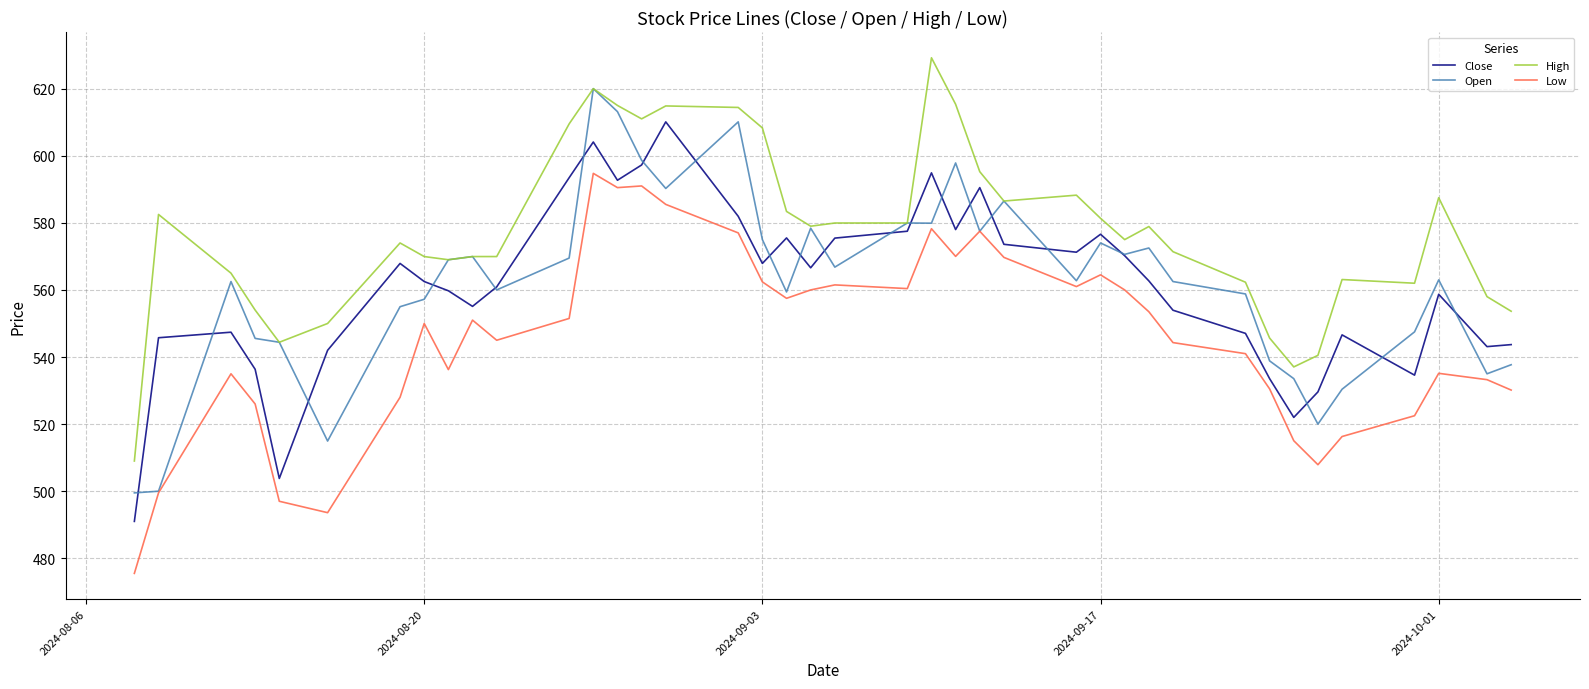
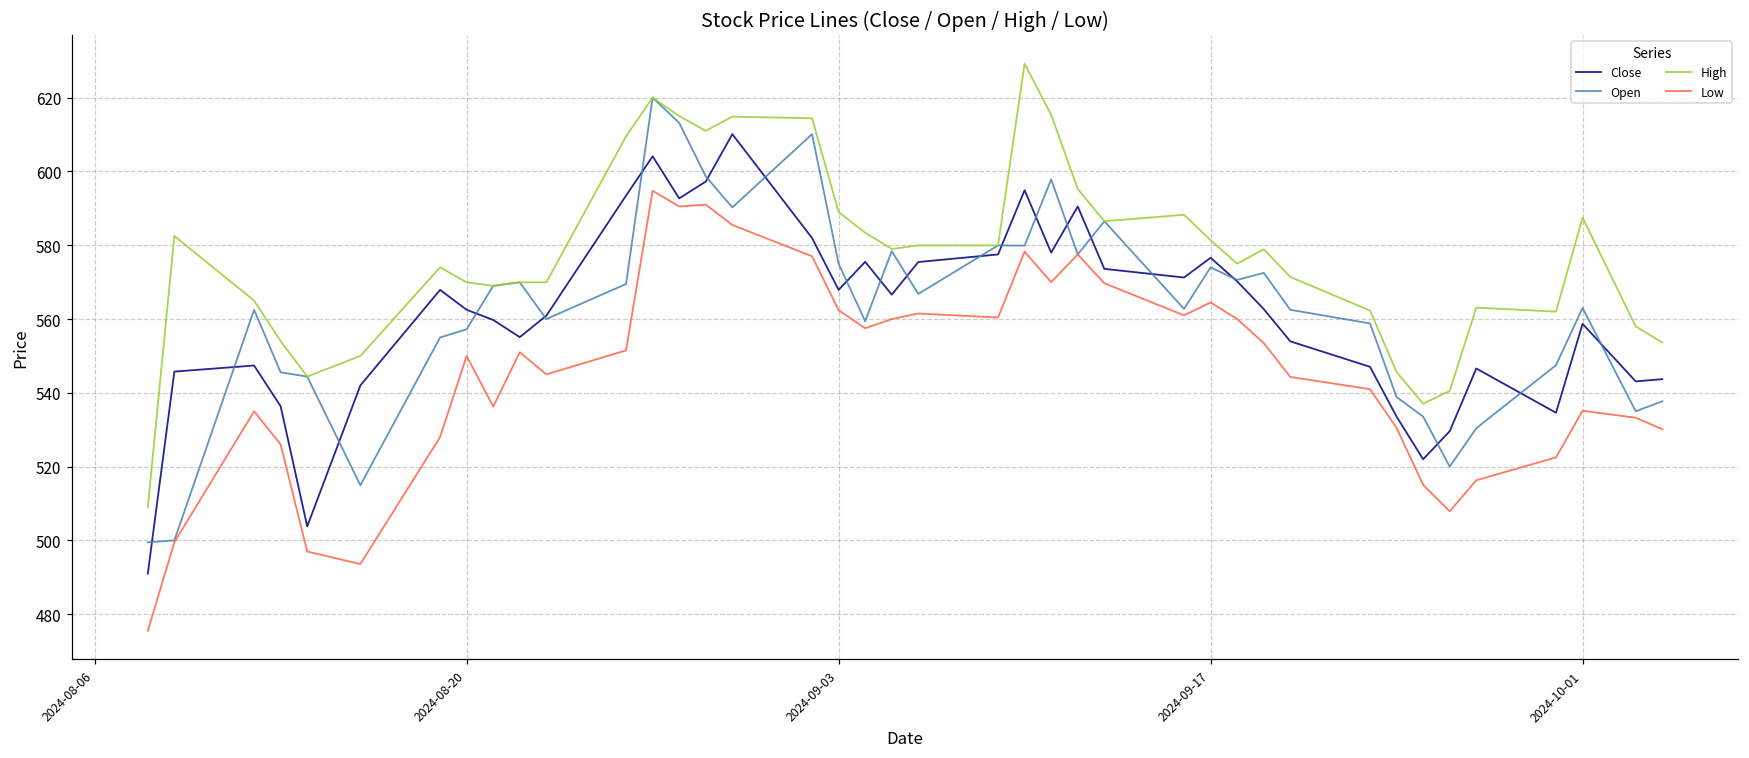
  {
    "Close": {
      "2024-08-20": 563,
      "2024-09-03": 568,
      "2024-09-17": 577,
      "2024-10-01": 559
    },
    "Open": {
      "2024-08-20": 557,
      "2024-09-03": 575,
      "2024-09-17": 574,
      "2024-10-01": 563
    },
    "High": {
      "2024-08-20": 570,
-     "2024-09-03": 608,
+     "2024-09-03": 589,
      "2024-09-17": 581,
      "2024-10-01": 588
    },
    "Low": {
      "2024-08-20": 550,
      "2024-09-03": 562,
      "2024-09-17": 565,
      "2024-10-01": 535
    }
  }
